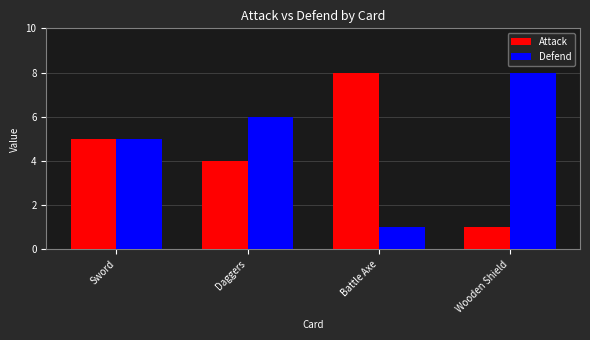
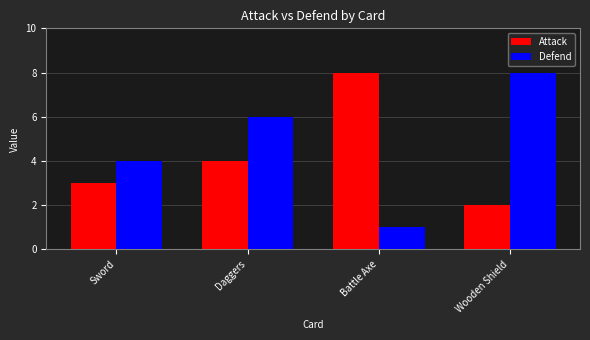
  {
    "Attack": {
-     "Sword": 5,
+     "Sword": 3,
      "Daggers": 4,
      "Battle Axe": 8,
-     "Wooden Shield": 1
+     "Wooden Shield": 2
    },
    "Defend": {
-     "Sword": 5,
+     "Sword": 4,
      "Daggers": 6,
      "Battle Axe": 1,
      "Wooden Shield": 8
    }
  }
